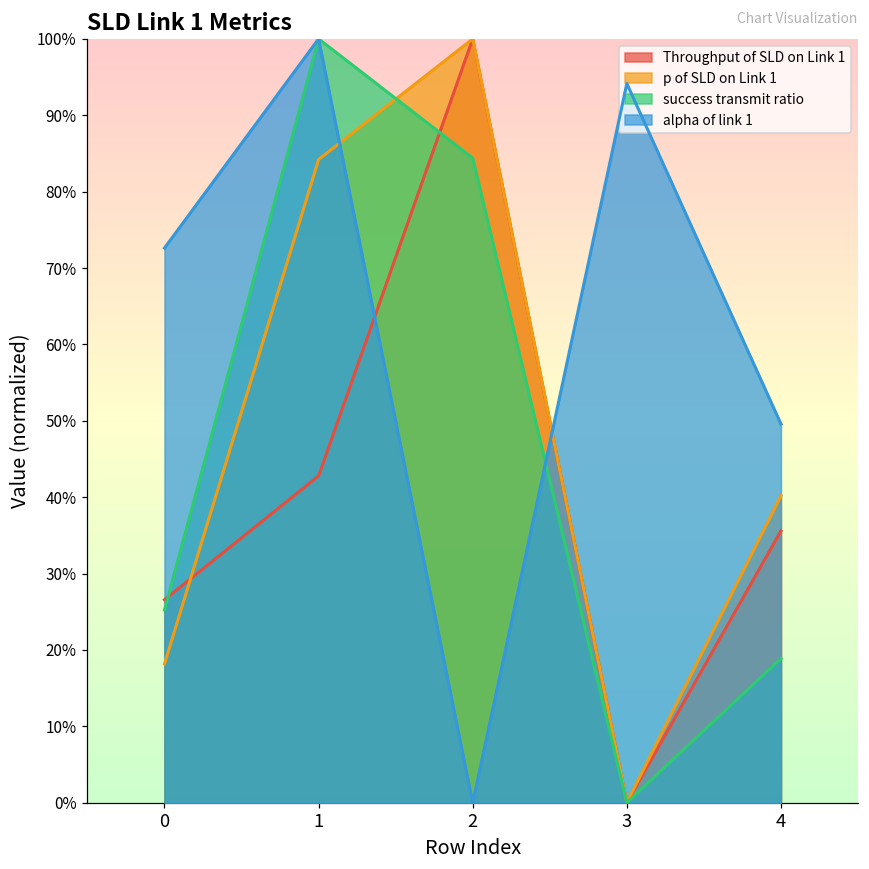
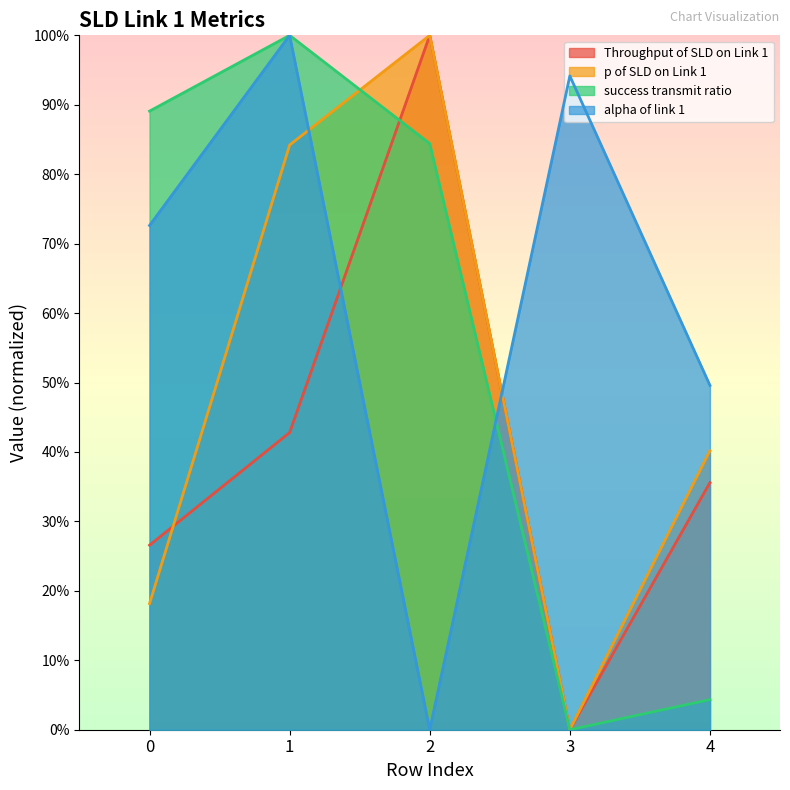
  {
    "Throughput of SLD on Link 1": {
      "0": "27%",
      "1": "43%",
      "4": "36%"
    },
    "p of SLD on Link 1": {
      "0": "18%",
      "1": "84%",
      "4": "40%"
    },
    "success transmit ratio": {
-     "0": "25%",
+     "0": "89%",
      "2": "84%",
-     "4": "19%"
+     "4": "4%"
    },
    "alpha of link 1": {
      "0": "73%",
      "2": "0%",
      "4": "50%"
    }
  }
